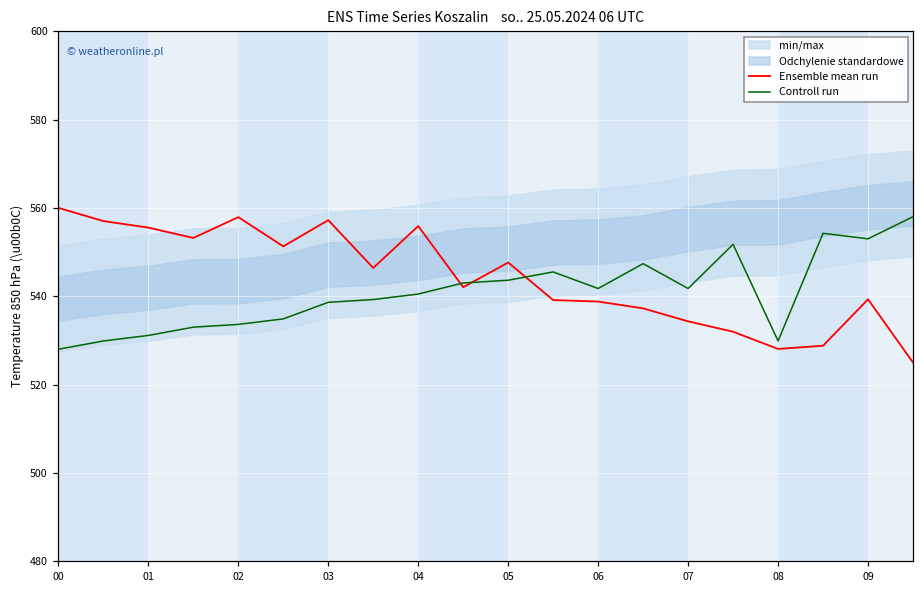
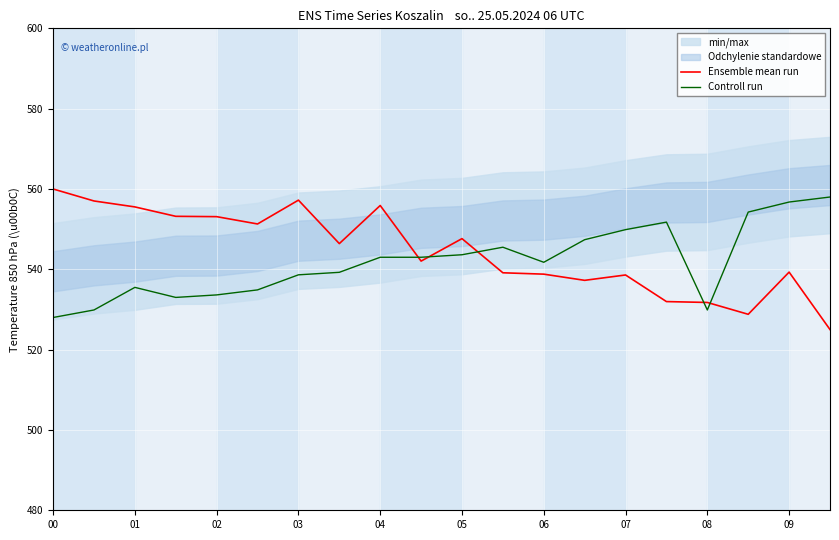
  {
    "Ensemble mean run": {
      "00": 560,
      "01": 556,
-     "02": 558,
+     "02": 553,
      "03": 557,
      "04": 556,
      "05": 548,
      "06": 539,
-     "07": 534,
-     "08": 528,
+     "07": 539,
+     "08": 532,
      "09": 539
    },
    "Controll run": {
      "00": 528,
-     "01": 531,
+     "01": 536,
      "02": 534,
      "03": 539,
-     "04": 541,
+     "04": 543,
      "05": 544,
      "06": 542,
-     "07": 542,
+     "07": 550,
      "08": 530,
-     "09": 553
+     "09": 557
    }
  }
